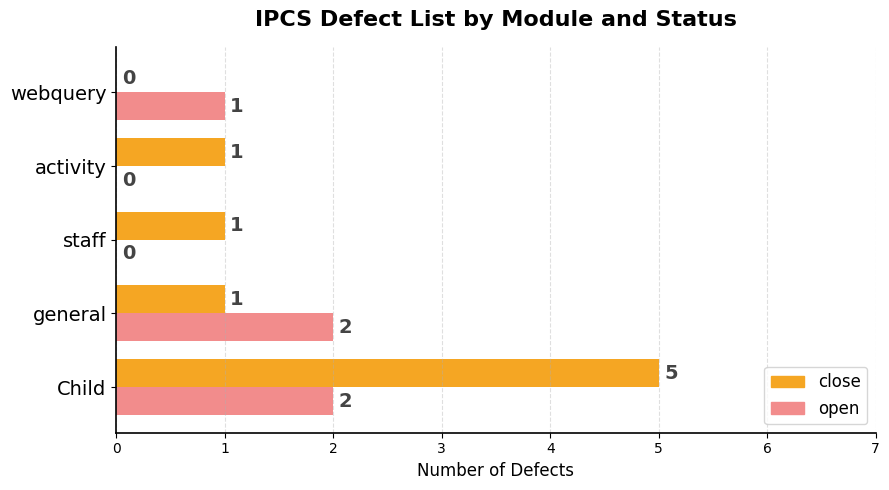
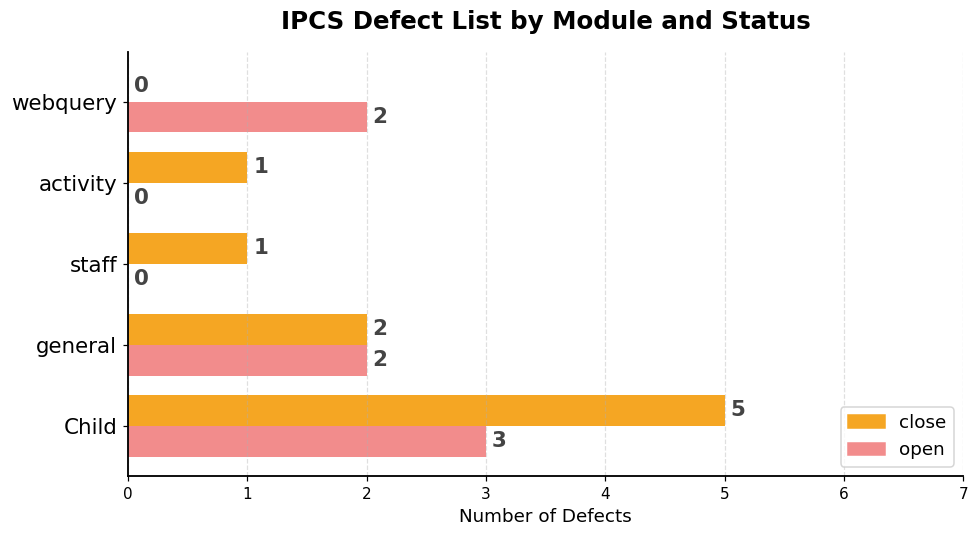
  {
    "close": {
      "webquery": 0,
      "activity": 1,
      "staff": 1,
-     "general": 1,
+     "general": 2,
      "Child": 5
    },
    "open": {
-     "webquery": 1,
+     "webquery": 2,
      "activity": 0,
      "staff": 0,
      "general": 2,
-     "Child": 2
+     "Child": 3
    }
  }
